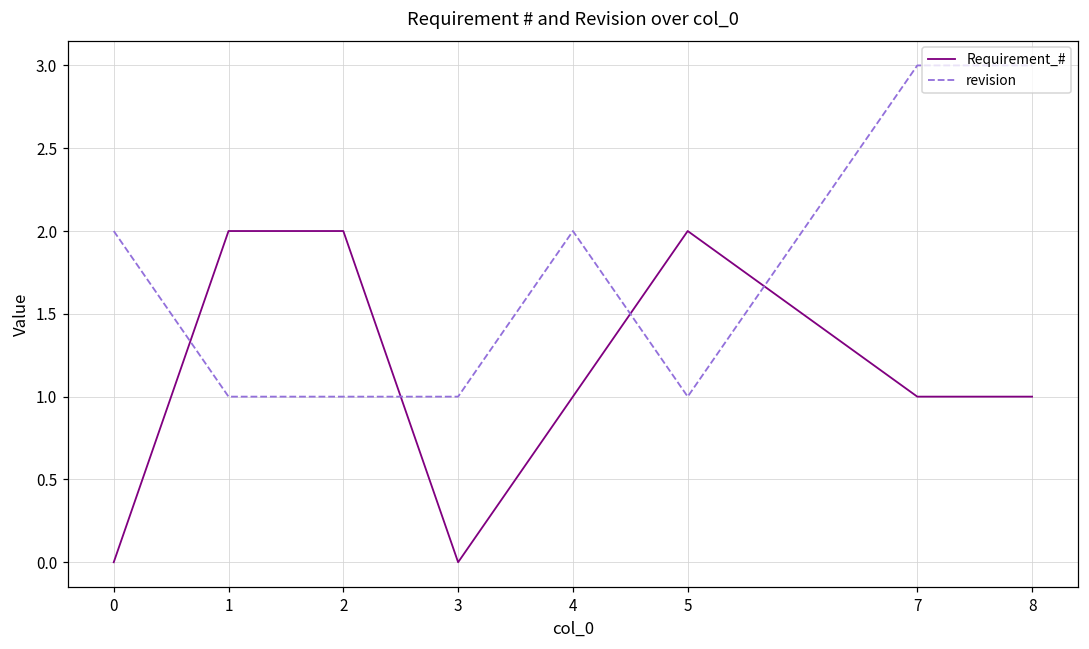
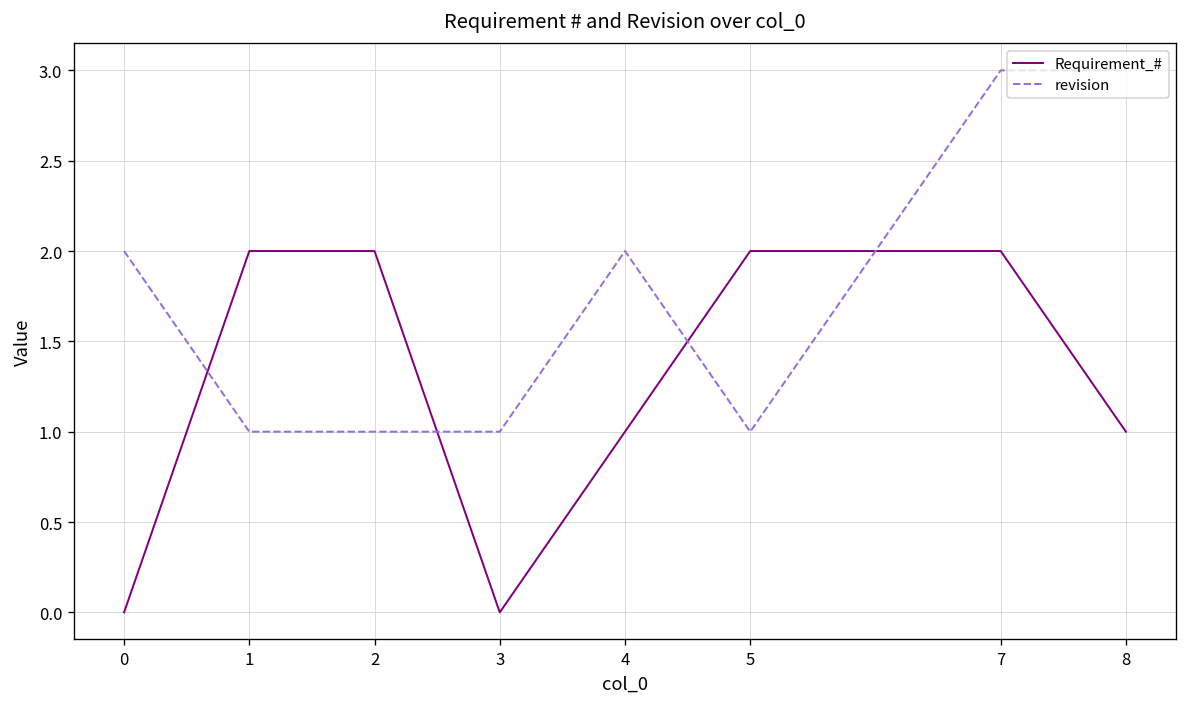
  {
    "Requirement_#": {
      "0": 0,
      "1": 2,
      "2": 2,
      "3": 0,
      "4": 1,
      "5": 2,
-     "7": 1,
+     "7": 2,
      "8": 1
    },
    "revision": {
      "0": 2,
      "1": 1,
      "2": 1,
      "3": 1,
      "4": 2,
      "5": 1,
      "7": 3
    }
  }
